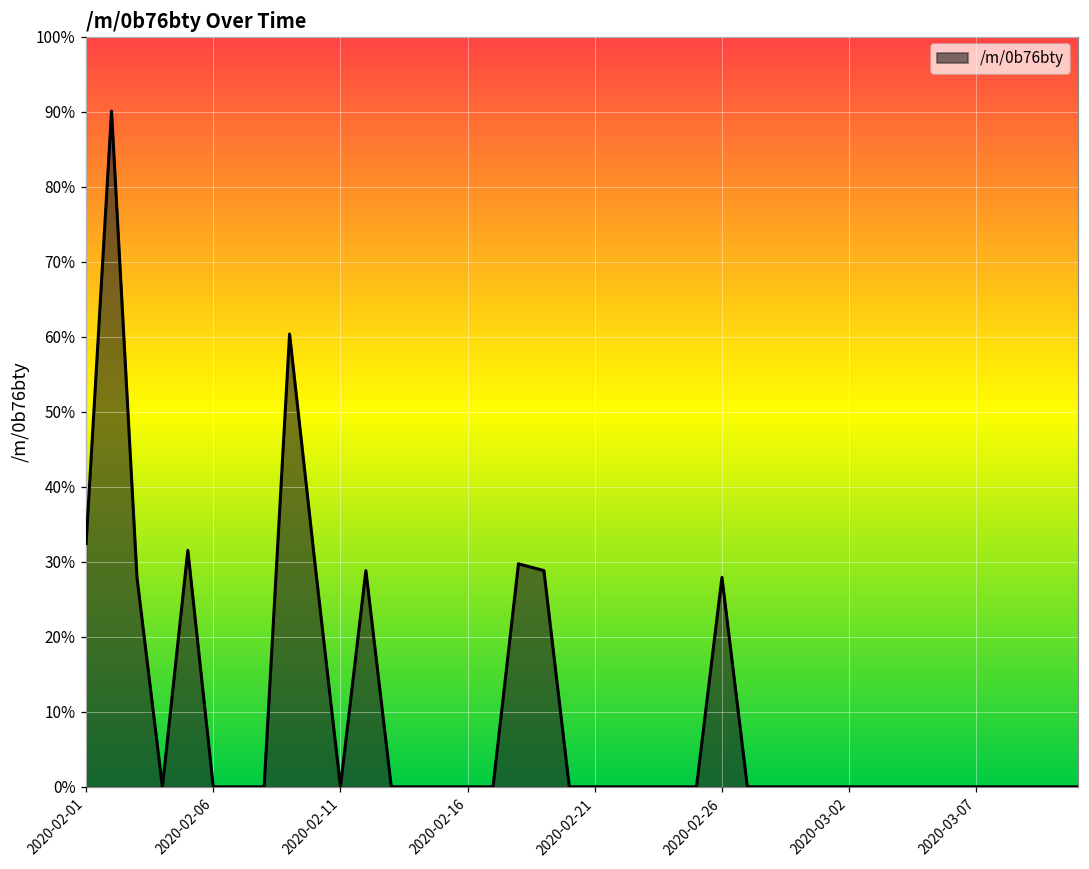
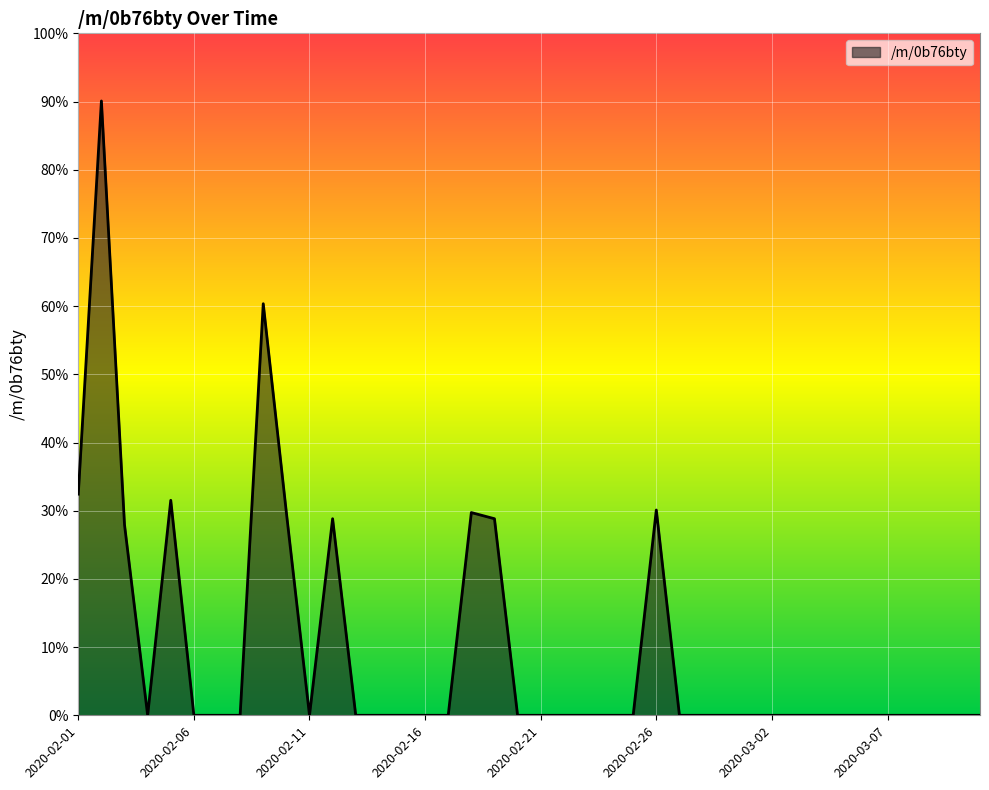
  {
    "2020-02-01": "32%",
    "2020-02-06": "0%",
    "2020-02-11": "0%",
    "2020-02-16": "0%",
    "2020-02-21": "0%",
-   "2020-02-26": "28%",
+   "2020-02-26": "30%",
    "2020-03-02": "0%",
    "2020-03-07": "0%"
  }
